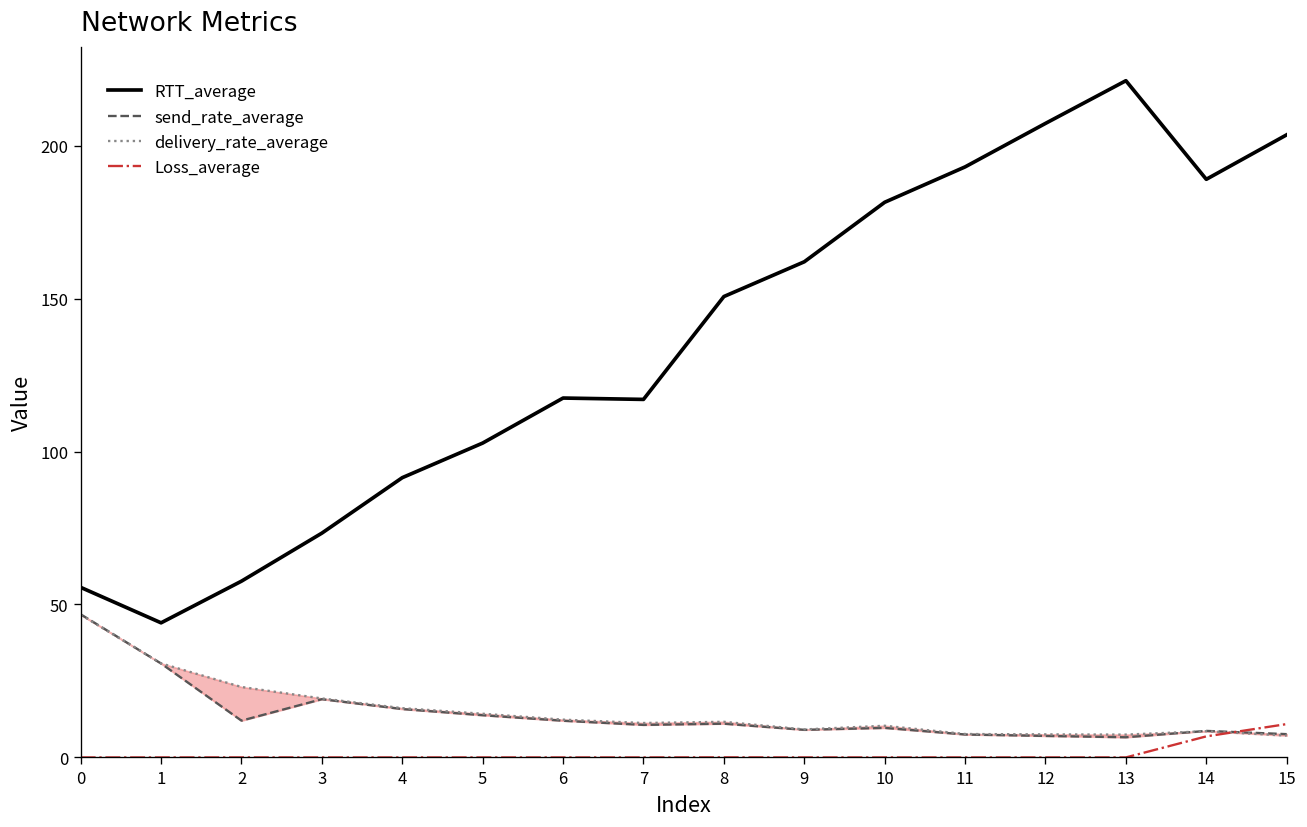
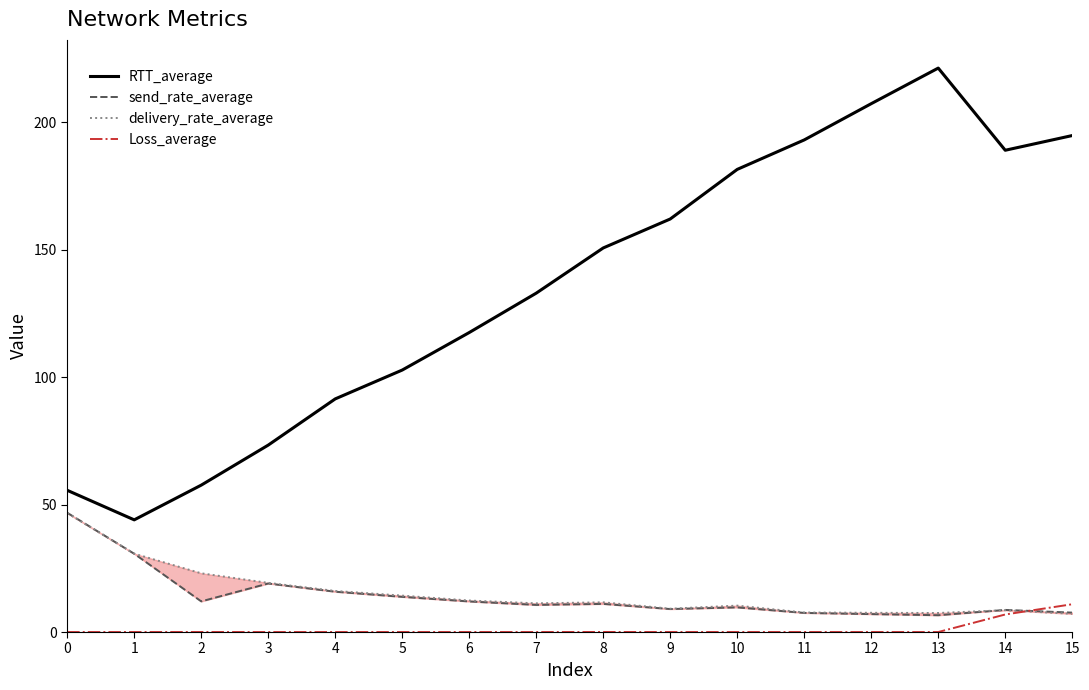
  {
    "RTT_average": {
      "0": 56,
      "1": 44,
      "2": 58,
      "3": 73,
      "4": 91,
      "5": 103,
      "6": 117,
-     "7": 117,
+     "7": 133,
      "8": 151,
      "9": 162,
      "10": 181,
      "11": 193,
      "12": 207,
      "13": 221,
      "14": 189,
-     "15": 204
+     "15": 195
    },
    "send_rate_average": {
      "2": 12
    },
    "Loss_average": {
      "0": 0,
      "1": 0,
      "2": 0,
      "3": 0,
      "4": 0,
      "5": 0,
      "6": 0,
      "7": 0,
      "8": 0,
      "9": 0,
      "10": 0,
      "11": 0,
      "12": 0,
      "13": 0,
      "14": 7,
      "15": 11
    }
  }
